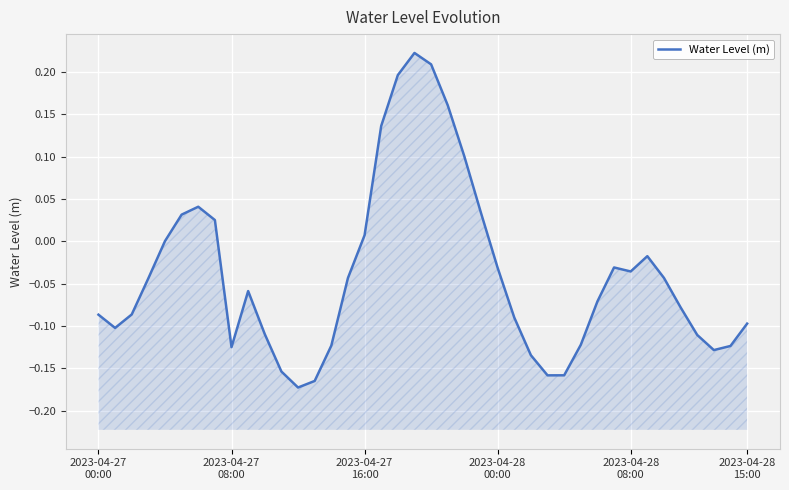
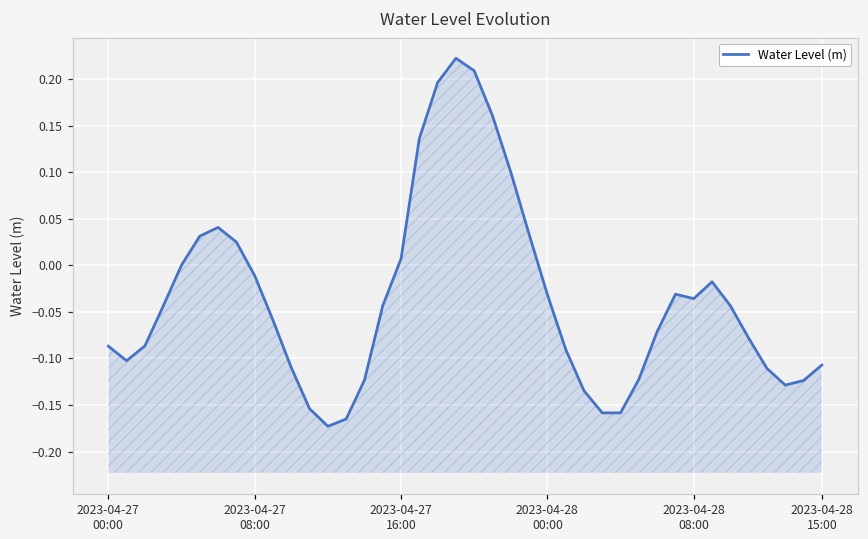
  {
    "2023-04-27 00:00": -0.09,
-   "2023-04-27 08:00": -0.13,
+   "2023-04-27 08:00": -0.01,
    "2023-04-27 16:00": 0.01,
    "2023-04-28 00:00": -0.03,
    "2023-04-28 08:00": -0.04,
-   "2023-04-28 15:00": -0.10
+   "2023-04-28 15:00": -0.11
  }
